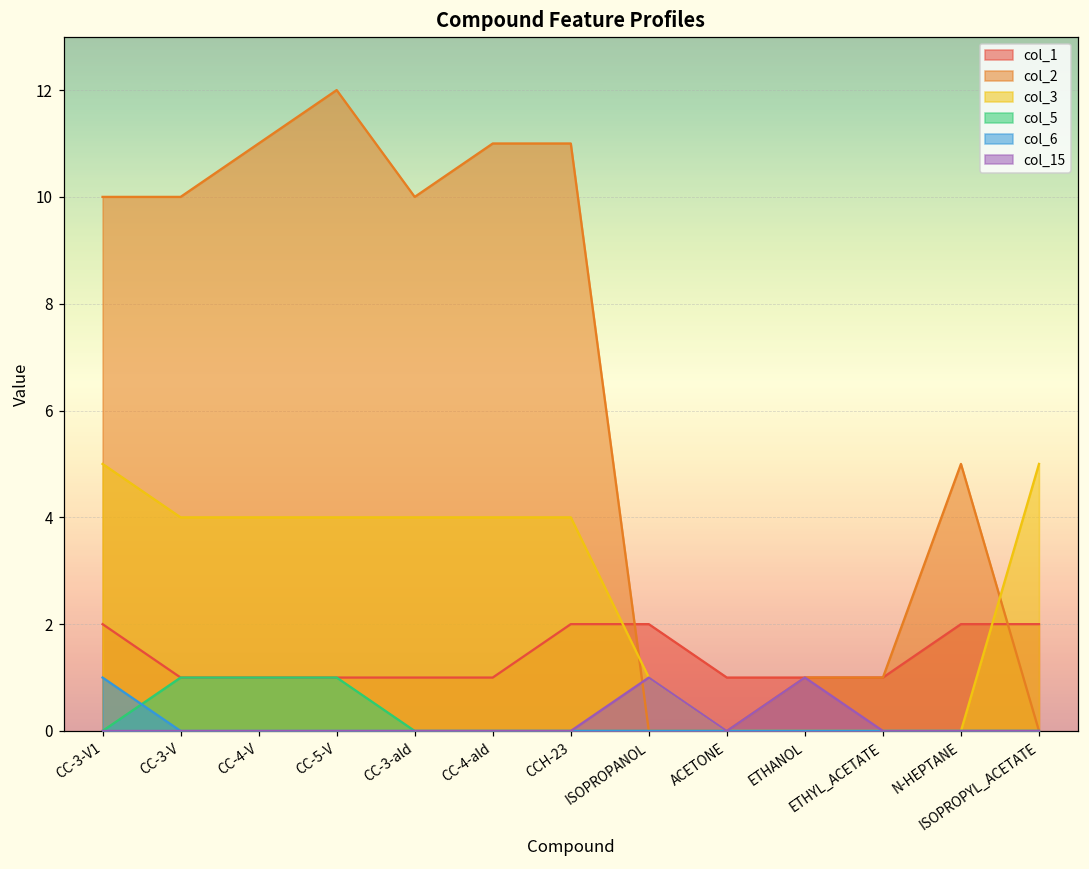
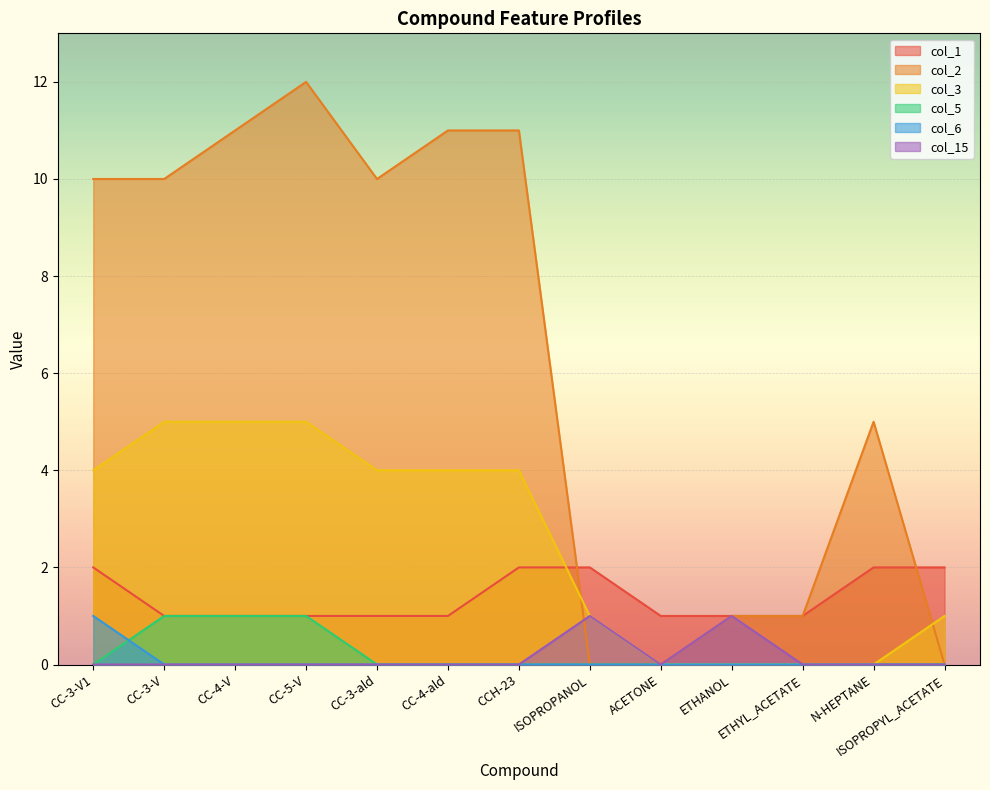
  {
    "col_3": {
-     "CC-3-V1": 5,
-     "CC-3-V": 4,
-     "CC-4-V": 4,
-     "CC-5-V": 4,
+     "CC-3-V1": 4,
+     "CC-3-V": 5,
+     "CC-4-V": 5,
+     "CC-5-V": 5,
      "CC-3-ald": 4,
      "CC-4-ald": 4,
      "CCH-23": 4,
-     "ISOPROPYL_ACETATE": 5
+     "ISOPROPYL_ACETATE": 1
    },
    "col_6": {
      "CC-3-V1": 1
    }
  }
